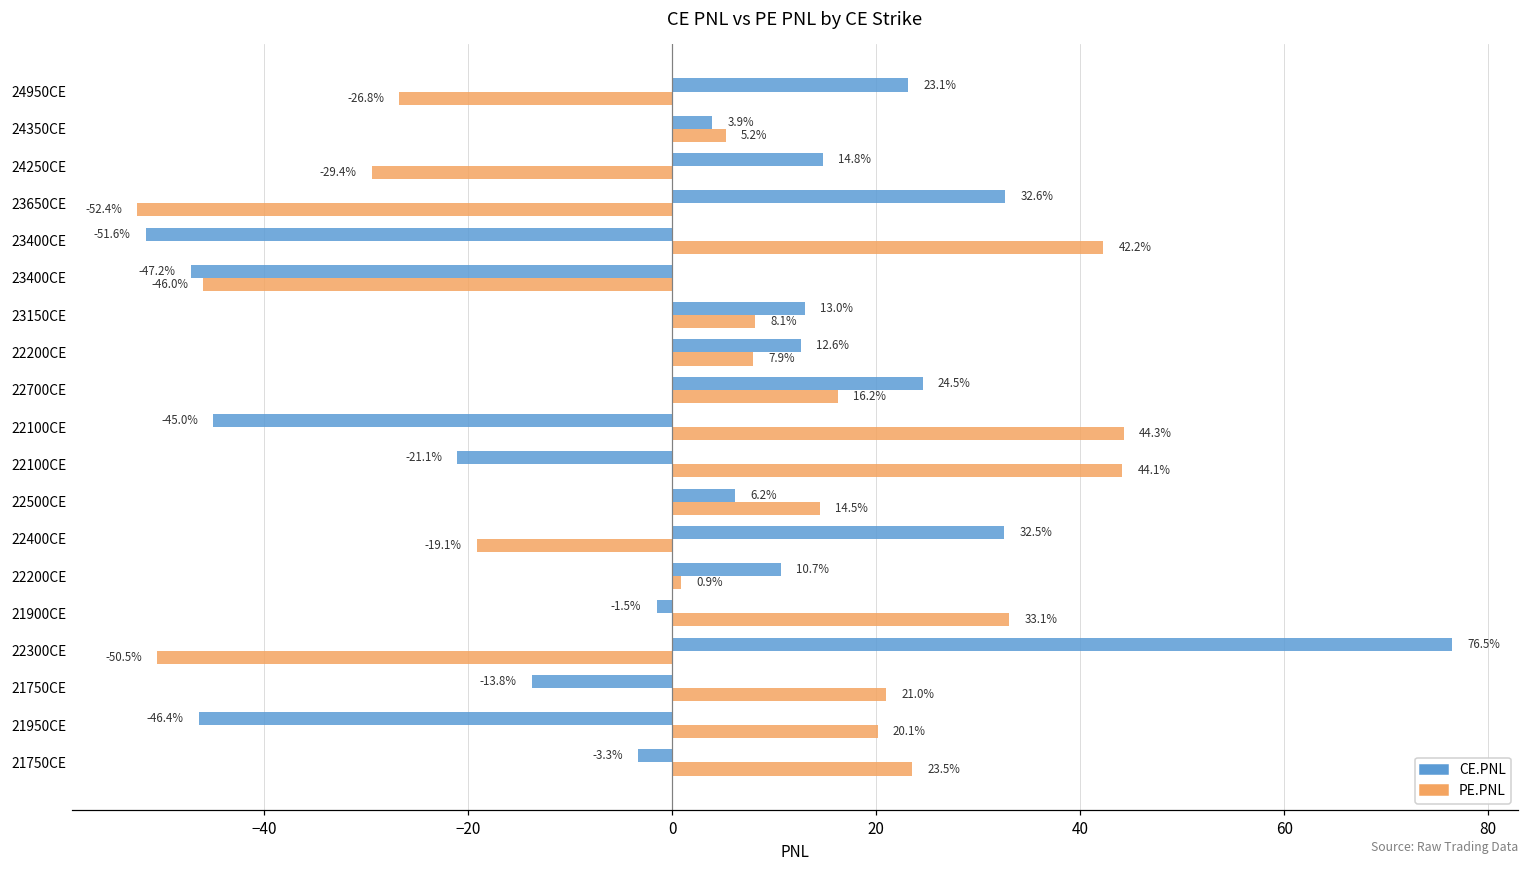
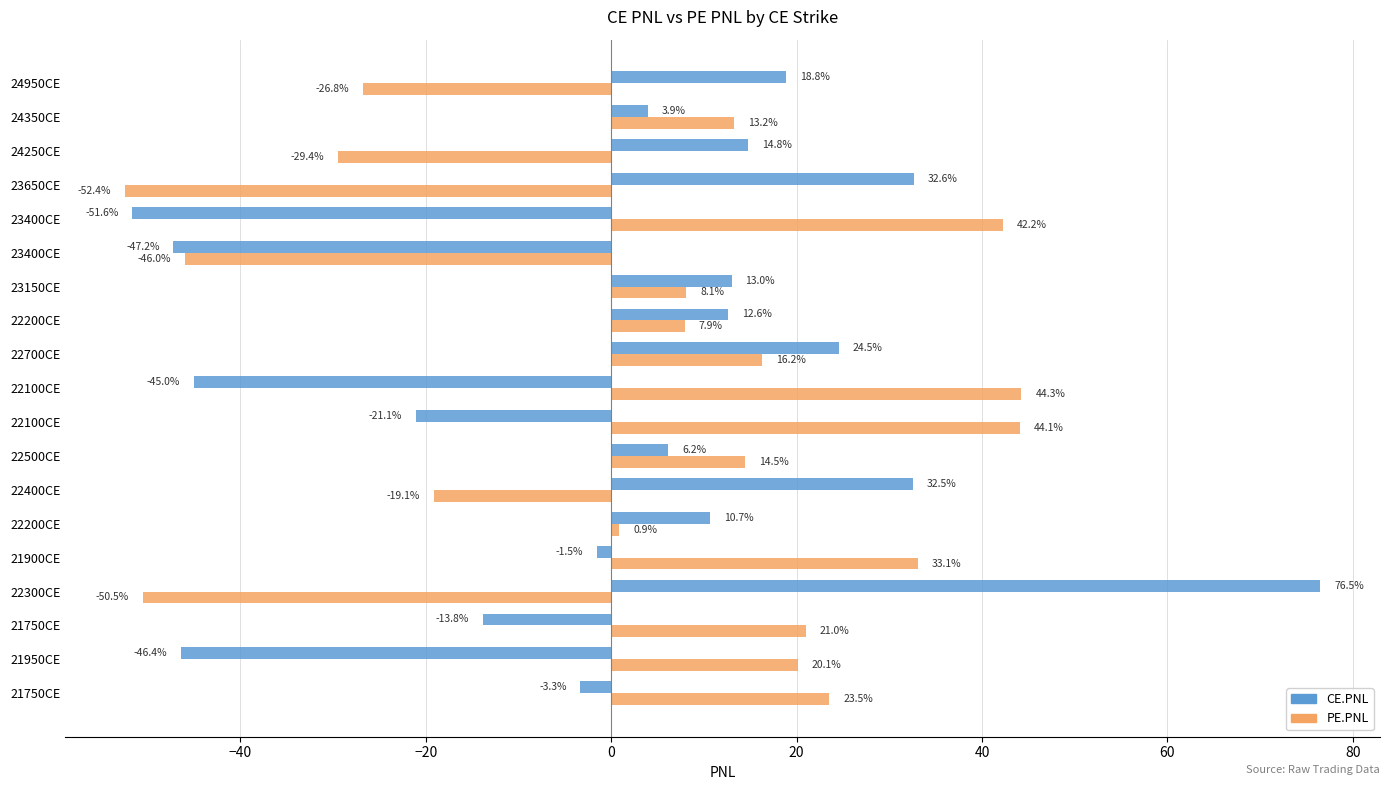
  {
    "CE.PNL": {
-     "24950CE": "23.1%",
+     "24950CE": "18.8%",
      "24350CE": "3.9%",
      "24250CE": "14.8%",
      "23650CE": "32.6%",
      "23150CE": "13.0%",
      "22700CE": "24.5%",
      "22500CE": "6.2%",
      "22400CE": "32.5%",
      "21900CE": "-1.5%",
      "22300CE": "76.5%",
      "21950CE": "-46.4%"
    },
    "PE.PNL": {
      "24950CE": "-26.8%",
-     "24350CE": "5.2%",
+     "24350CE": "13.2%",
      "24250CE": "-29.4%",
      "23650CE": "-52.4%",
      "23150CE": "8.1%",
      "22700CE": "16.2%",
      "22500CE": "14.5%",
      "22400CE": "-19.1%",
      "21900CE": "33.1%",
      "22300CE": "-50.5%",
      "21950CE": "20.1%"
    }
  }
